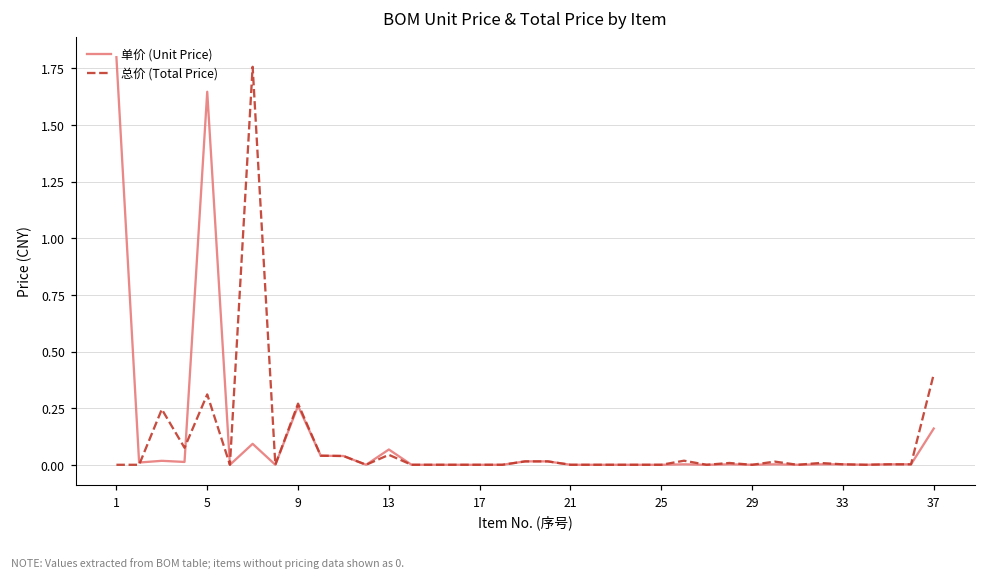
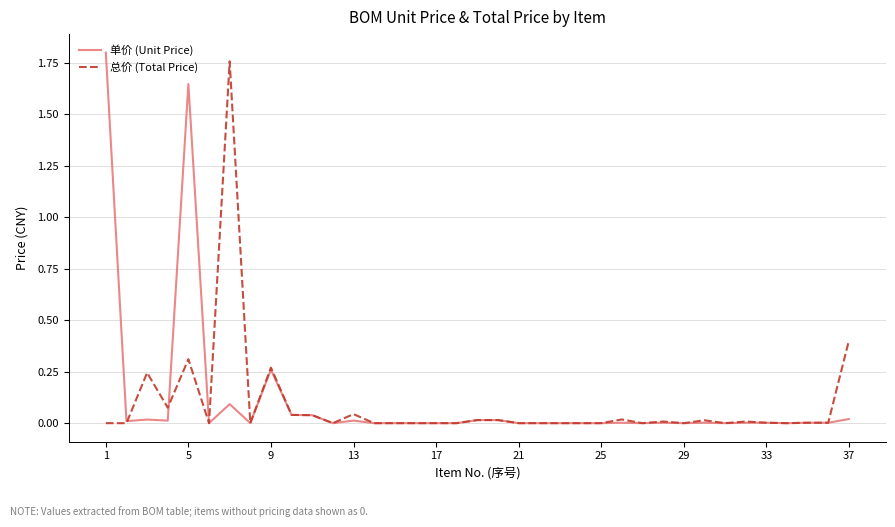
  {
    "单价 (Unit Price)": {
      "1": 1.80,
      "5": 1.65,
-     "13": 0.07,
-     "37": 0.16
+     "13": 0.01,
+     "37": 0.02
    },
    "总价 (Total Price)": {
      "1": 0.00,
      "5": 0.31,
      "13": 0.04,
      "37": 0.40
    }
  }
